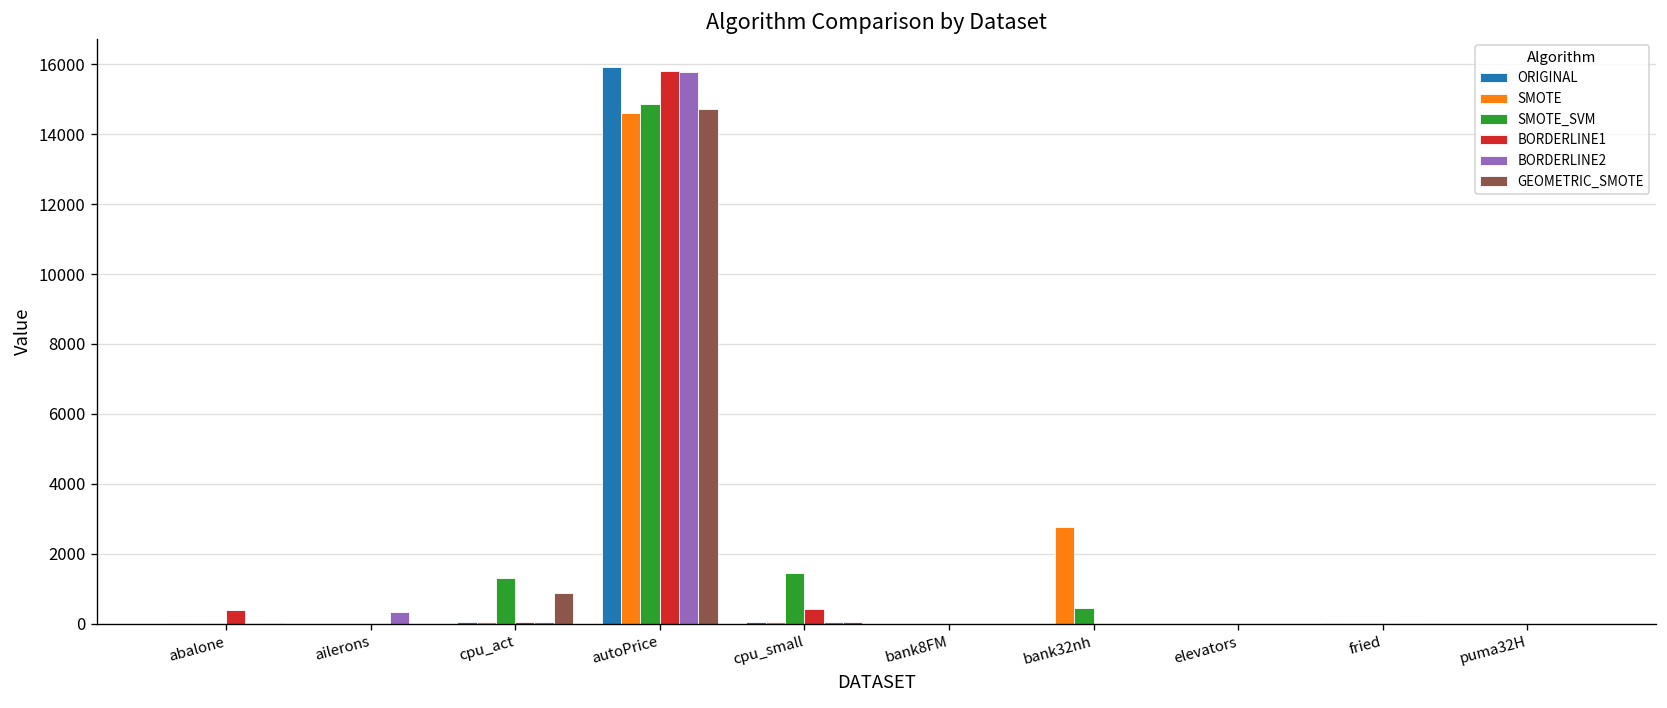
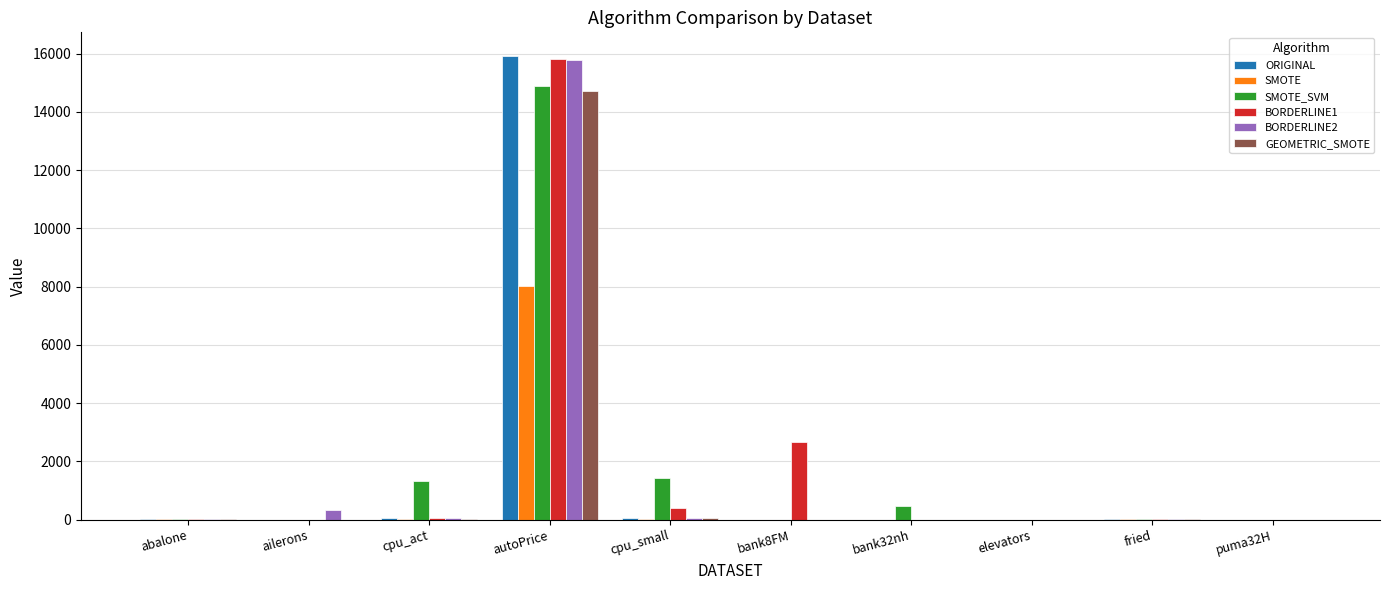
  {
    "ORIGINAL": {
      "autoPrice": 15900
    },
    "SMOTE": {
-     "autoPrice": 14600,
-     "bank32nh": 2800
+     "autoPrice": 8000,
+     "bank32nh": 0
    },
    "SMOTE_SVM": {
      "cpu_act": 1300,
      "autoPrice": 14900,
      "cpu_small": 1400,
      "bank32nh": 500
    },
    "BORDERLINE1": {
-     "abalone": 400,
+     "abalone": 0,
      "autoPrice": 15800,
      "cpu_small": 400,
-     "bank8FM": 0
+     "bank8FM": 2700
    },
    "BORDERLINE2": {
      "ailerons": 300,
      "autoPrice": 15800
    },
    "GEOMETRIC_SMOTE": {
-     "cpu_act": 900,
+     "cpu_act": 0,
      "autoPrice": 14700
    }
  }
